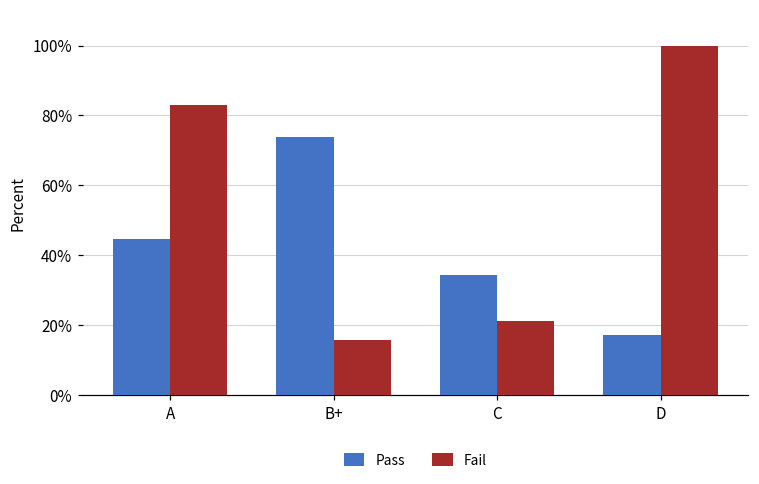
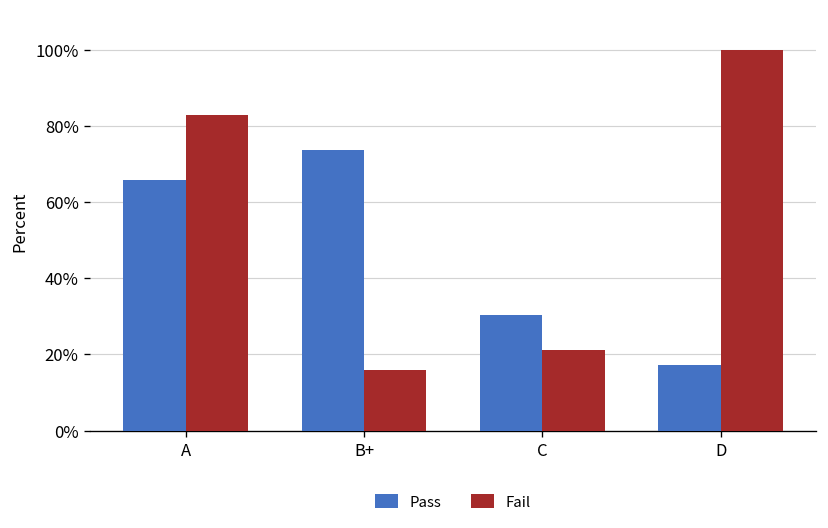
  {
    "Pass": {
-     "A": "45%",
+     "A": "66%",
      "B+": "74%",
-     "C": "34%",
+     "C": "30%",
      "D": "17%"
    },
    "Fail": {
      "A": "83%",
      "B+": "16%",
      "C": "21%",
      "D": "100%"
    }
  }
